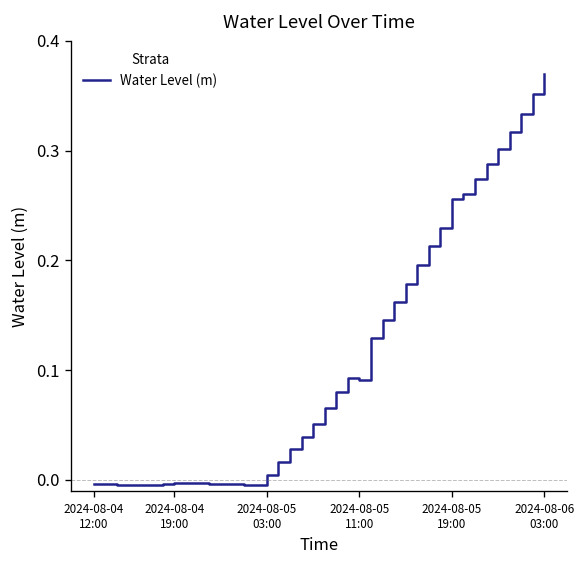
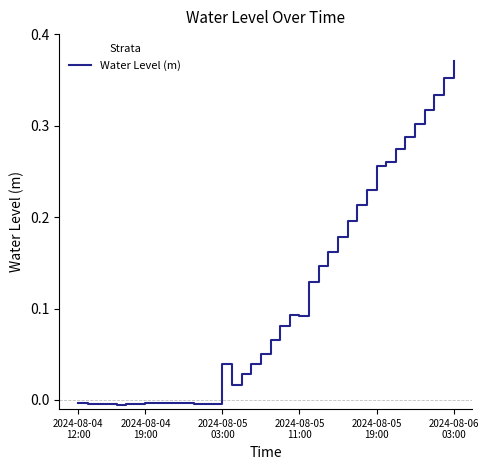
  {
    "2024-08-04 12:00": 0.00,
    "2024-08-04 19:00": 0.00,
-   "2024-08-05 03:00": 0.00,
+   "2024-08-05 03:00": 0.04,
    "2024-08-05 11:00": 0.09,
    "2024-08-05 19:00": 0.26,
    "2024-08-06 03:00": 0.37
  }
